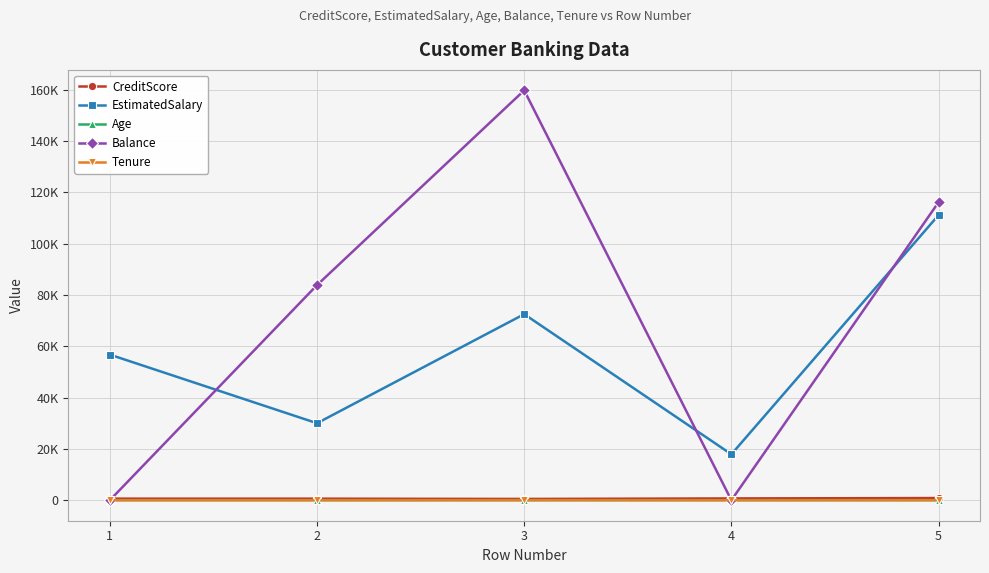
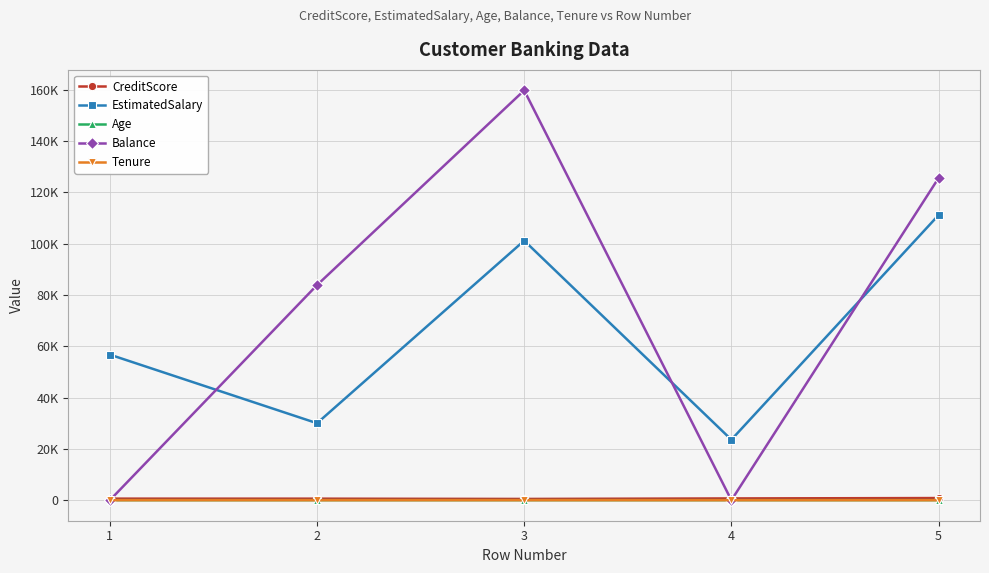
  {
    "EstimatedSalary": {
      "1": 57000,
      "2": 30000,
-     "3": 72000,
-     "4": 18000,
+     "3": 101000,
+     "4": 24000,
      "5": 111000
    },
    "Balance": {
      "2": 84000,
      "3": 160000,
-     "5": 116000
+     "5": 126000
    }
  }
